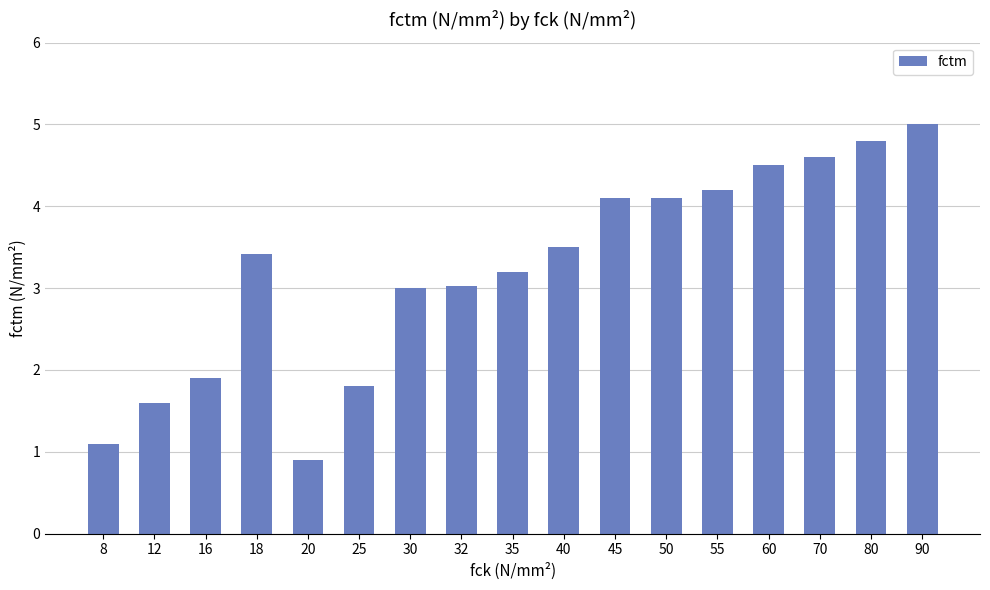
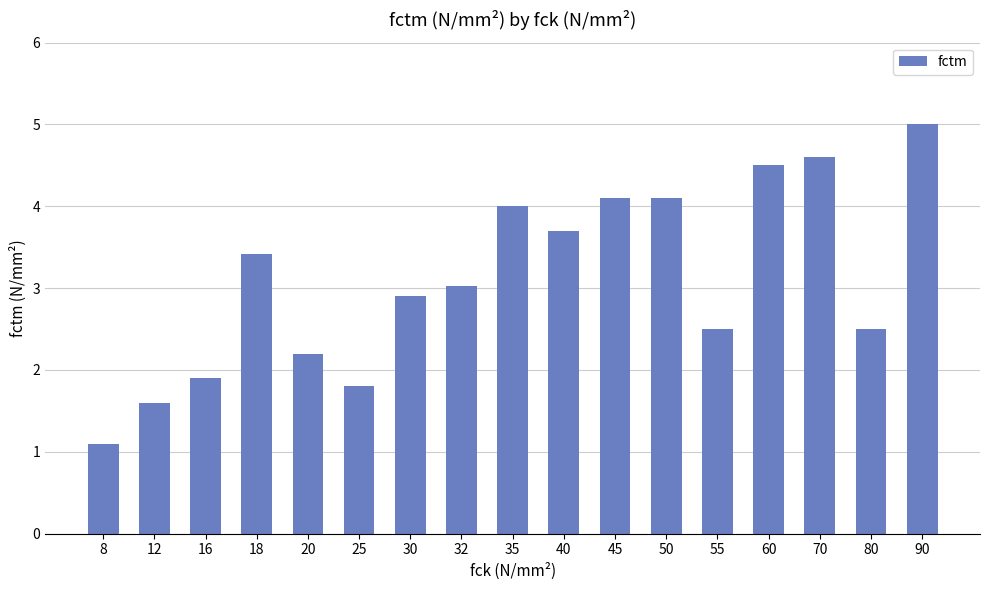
  {
    "8": 1.1,
    "12": 1.6,
    "16": 1.9,
    "18": 3.4,
-   "20": 0.9,
+   "20": 2.2,
    "25": 1.8,
-   "30": 3.0,
+   "30": 2.9,
    "32": 3.0,
-   "35": 3.2,
-   "40": 3.5,
+   "35": 4.0,
+   "40": 3.7,
    "45": 4.1,
    "50": 4.1,
-   "55": 4.2,
+   "55": 2.5,
    "60": 4.5,
    "70": 4.6,
-   "80": 4.8,
+   "80": 2.5,
    "90": 5.0
  }
